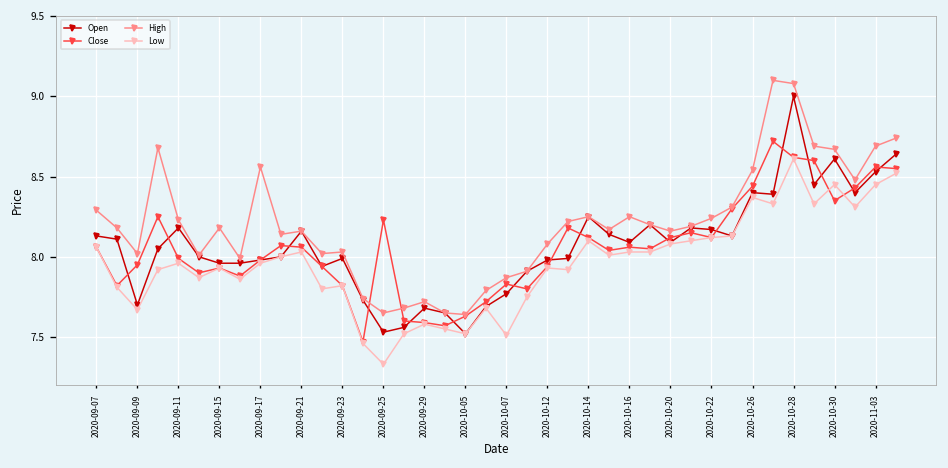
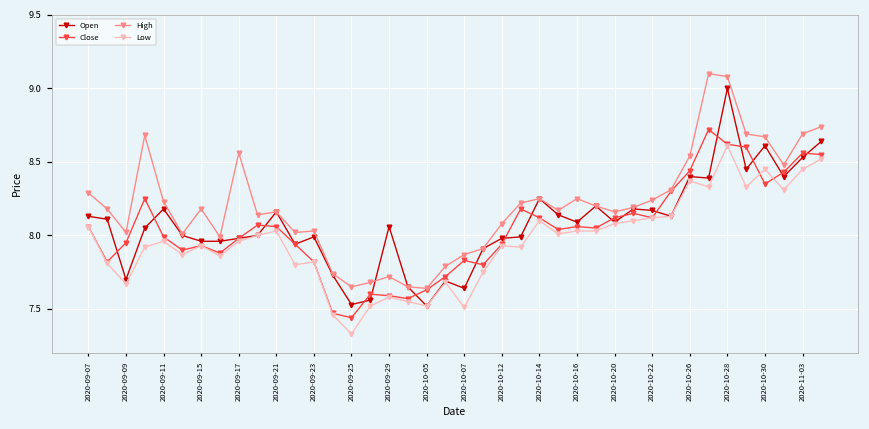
  {
    "Open": {
      "2020-09-07": 8.13,
      "2020-09-09": 7.70,
      "2020-09-11": 8.18,
      "2020-09-15": 7.96,
      "2020-09-23": 7.99,
      "2020-09-25": 7.53,
-     "2020-09-29": 7.68,
-     "2020-10-07": 7.77,
+     "2020-09-29": 8.06,
+     "2020-10-07": 7.64,
      "2020-10-12": 7.98,
      "2020-10-16": 8.09,
      "2020-10-22": 8.17,
      "2020-10-26": 8.40,
      "2020-10-28": 9.00,
      "2020-10-30": 8.61,
      "2020-11-03": 8.53
    },
    "Close": {
      "2020-09-09": 7.95,
      "2020-09-11": 7.99,
      "2020-09-21": 8.06,
-     "2020-09-25": 8.23,
+     "2020-09-25": 7.44,
      "2020-10-07": 7.83,
      "2020-10-14": 8.12,
      "2020-10-16": 8.06,
      "2020-10-20": 8.12,
      "2020-10-26": 8.44,
      "2020-10-30": 8.35,
      "2020-11-03": 8.56
    },
    "High": {
      "2020-09-07": 8.29,
      "2020-09-09": 8.02,
      "2020-09-11": 8.23,
      "2020-09-15": 8.18,
      "2020-09-17": 8.56,
      "2020-09-23": 8.03,
      "2020-09-25": 7.65,
      "2020-09-29": 7.72,
      "2020-10-07": 7.87,
      "2020-10-12": 8.08,
      "2020-10-16": 8.25,
      "2020-10-20": 8.16,
      "2020-10-22": 8.24,
      "2020-10-26": 8.54,
      "2020-10-28": 9.08,
      "2020-10-30": 8.67,
      "2020-11-03": 8.69
    },
    "Low": {
      "2020-09-09": 7.67,
      "2020-09-11": 7.96,
      "2020-09-17": 7.96,
      "2020-09-21": 8.03,
      "2020-09-25": 7.33,
      "2020-10-07": 7.51,
      "2020-10-14": 8.10,
      "2020-10-16": 8.03,
      "2020-10-26": 8.37,
      "2020-10-30": 8.45,
      "2020-11-03": 8.45
    }
  }
